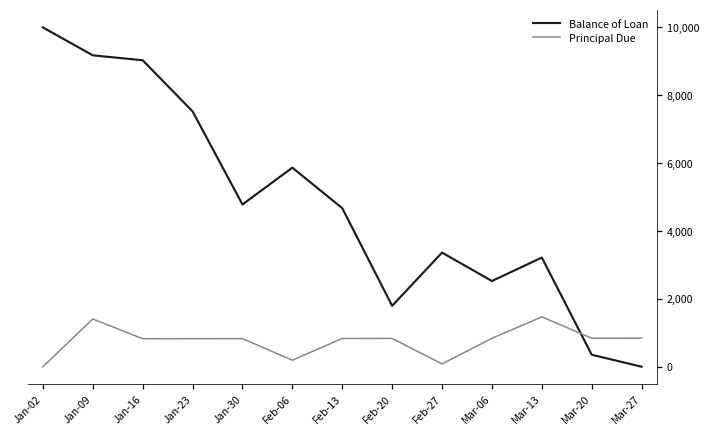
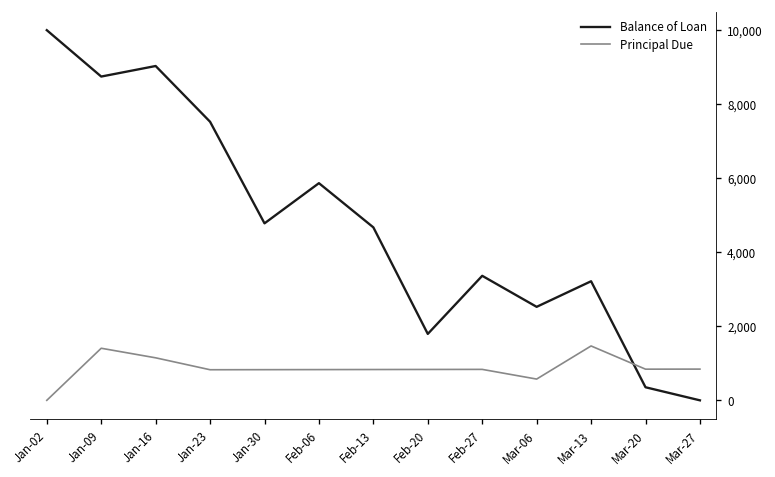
  {
    "Balance of Loan": {
      "Jan-02": "10,000",
-     "Jan-09": "9,200",
+     "Jan-09": "8,700",
      "Jan-16": "9,000",
      "Jan-23": "7,500",
      "Jan-30": "4,800",
      "Feb-06": "5,900",
      "Feb-13": "4,700",
      "Feb-20": "1,800",
      "Feb-27": "3,400",
      "Mar-06": "2,500",
      "Mar-13": "3,200",
      "Mar-20": "400",
      "Mar-27": "0"
    },
    "Principal Due": {
      "Jan-02": "0",
      "Jan-09": "1,400",
-     "Jan-16": "800",
+     "Jan-16": "1,100",
      "Jan-23": "800",
      "Jan-30": "800",
-     "Feb-06": "200",
+     "Feb-06": "800",
      "Feb-13": "800",
      "Feb-20": "800",
-     "Feb-27": "100",
-     "Mar-06": "800",
+     "Feb-27": "800",
+     "Mar-06": "600",
      "Mar-13": "1,500",
      "Mar-20": "800",
      "Mar-27": "800"
    }
  }
